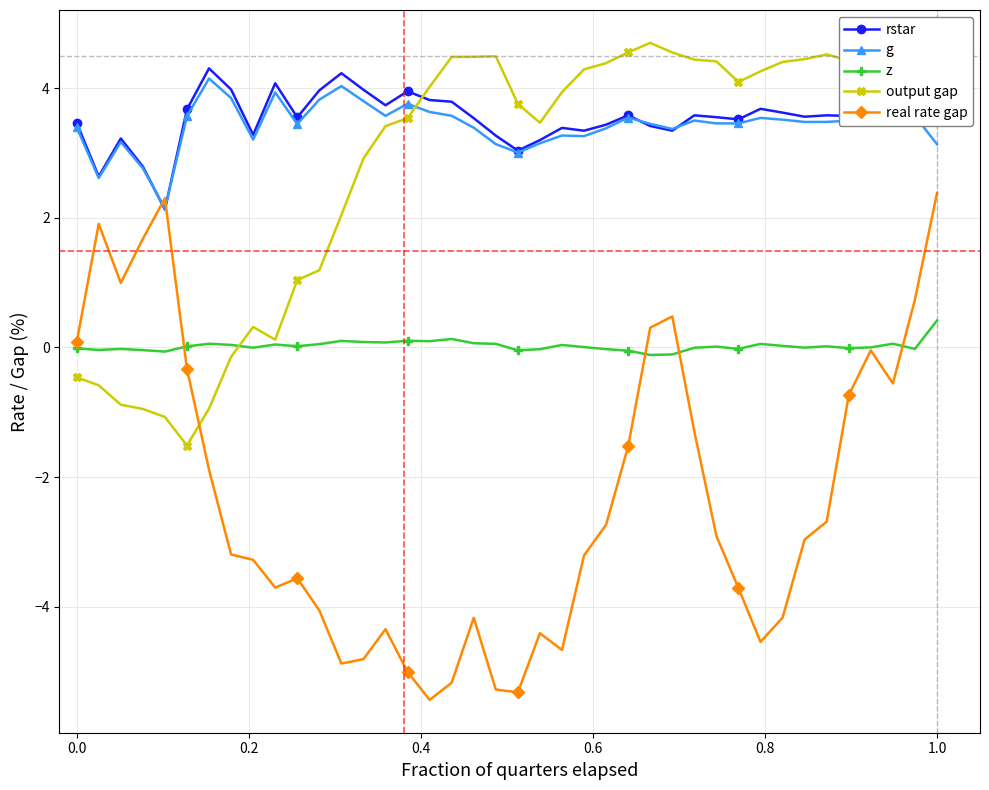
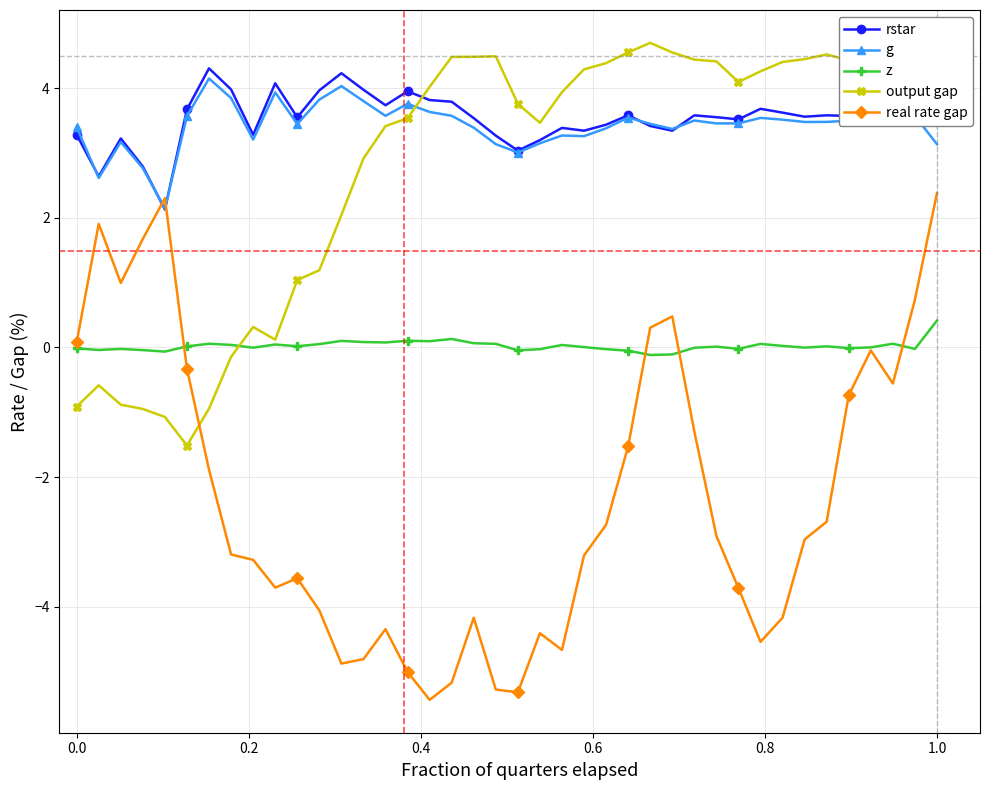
  {
    "rstar": {
-     "0.0": 3.5
+     "0.0": 3.3
    },
    "g": {
      "0.0": 3.4,
      "1.0": 3.1
    },
    "z": {
      "0.0": 0.0,
      "1.0": 0.4
    },
    "output gap": {
-     "0.0": -0.5
+     "0.0": -0.9
    },
    "real rate gap": {
      "0.0": 0.1,
      "1.0": 2.4
    }
  }
